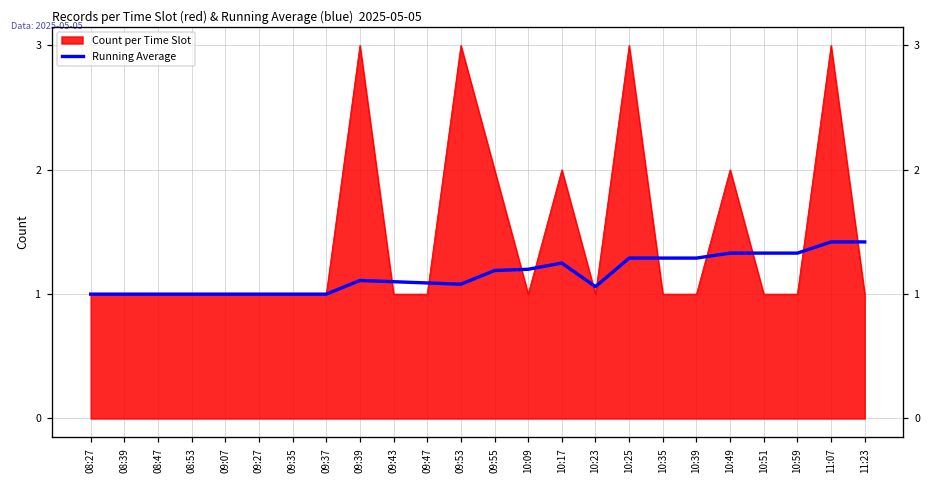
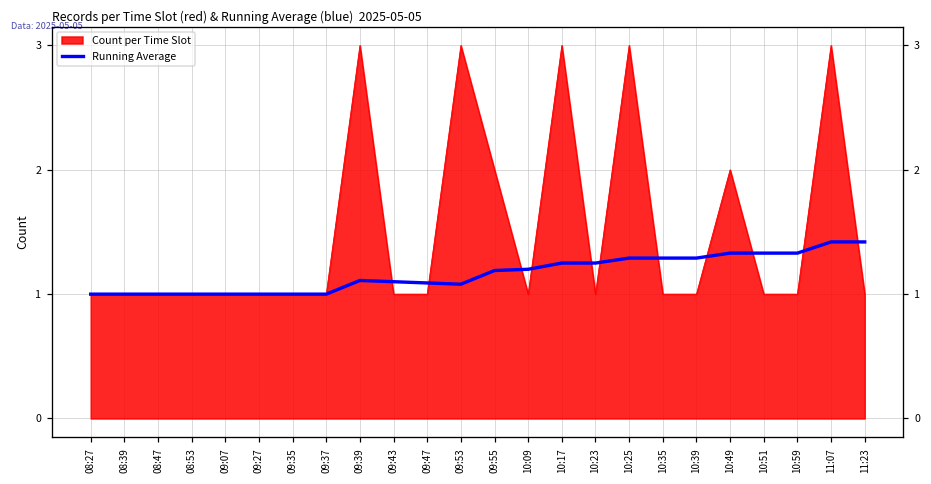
  {
    "Count per Time Slot": {
      "09:39": 3,
      "09:43": 1,
      "09:47": 1,
      "09:53": 3,
      "09:55": 2,
      "10:09": 1,
-     "10:17": 2,
+     "10:17": 3,
      "10:23": 1,
      "10:25": 3,
      "10:35": 1,
      "10:39": 1,
      "10:49": 2,
      "10:51": 1,
      "10:59": 1,
      "11:07": 3,
      "11:23": 1
    },
    "Running Average": {
      "09:39": 1.11,
      "09:43": 1.10,
      "09:47": 1.09,
      "09:53": 1.08,
      "09:55": 1.19,
      "10:09": 1.20,
      "10:17": 1.25,
-     "10:23": 1.06,
+     "10:23": 1.25,
      "10:25": 1.29,
      "10:35": 1.29,
      "10:39": 1.29,
      "10:49": 1.33,
      "10:51": 1.33,
      "10:59": 1.33,
      "11:07": 1.42,
      "11:23": 1.42
    }
  }
